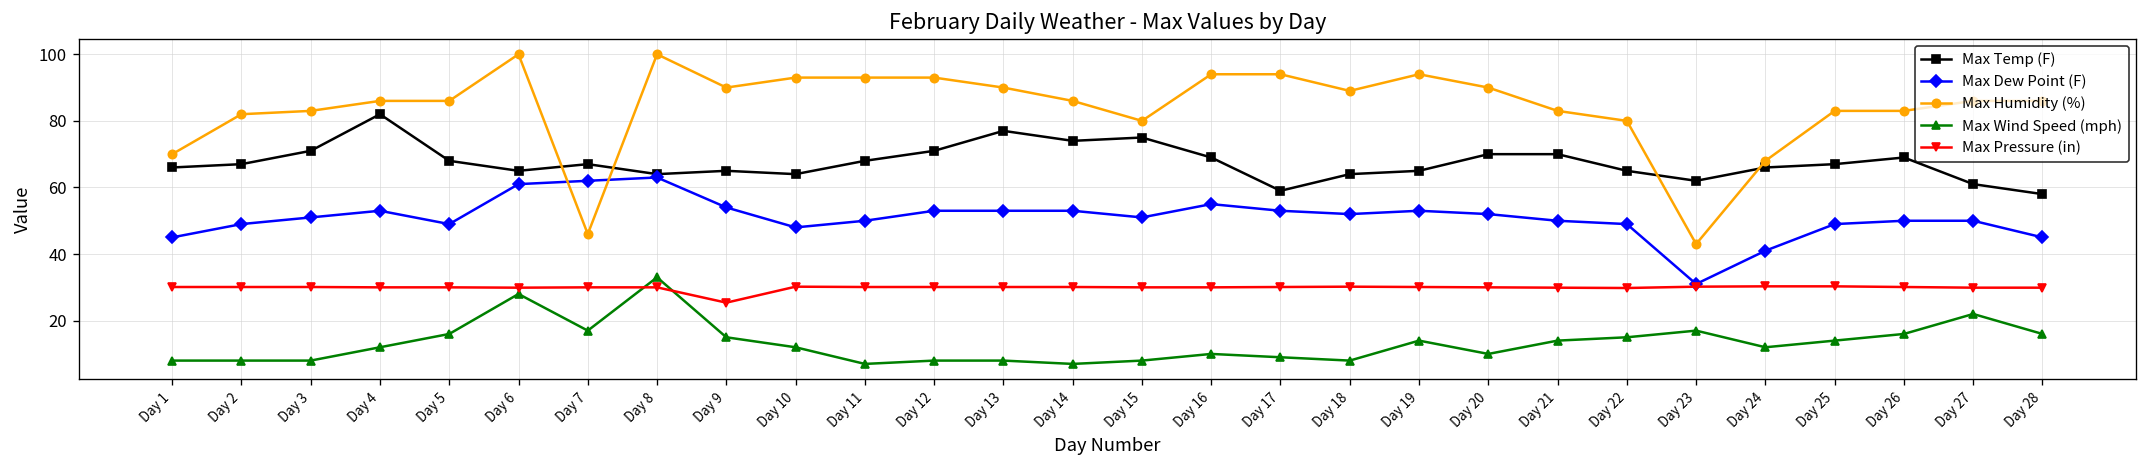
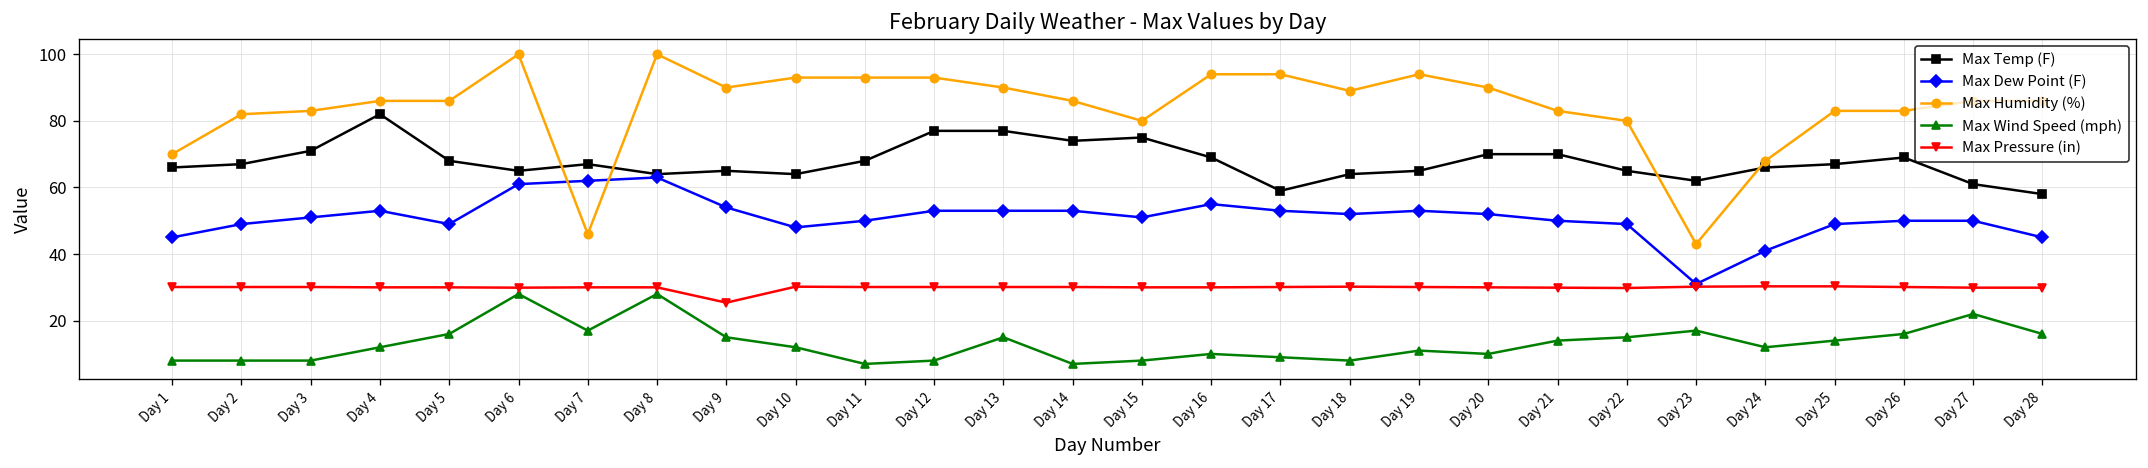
  {
    "Max Temp (F)": {
      "Day 1": 66,
      "Day 2": 67,
      "Day 3": 71,
      "Day 4": 82,
      "Day 5": 68,
      "Day 6": 65,
      "Day 7": 67,
      "Day 8": 64,
      "Day 9": 65,
      "Day 10": 64,
      "Day 11": 68,
-     "Day 12": 71,
+     "Day 12": 77,
      "Day 13": 77,
      "Day 14": 74,
      "Day 15": 75,
      "Day 16": 69,
      "Day 17": 59,
      "Day 18": 64,
      "Day 19": 65,
      "Day 20": 70,
      "Day 21": 70,
      "Day 22": 65,
      "Day 23": 62,
      "Day 24": 66,
      "Day 25": 67,
      "Day 26": 69,
      "Day 27": 61,
      "Day 28": 58
    },
    "Max Dew Point (F)": {
      "Day 1": 45,
      "Day 2": 49,
      "Day 3": 51,
      "Day 4": 53,
      "Day 5": 49,
      "Day 6": 61,
      "Day 7": 62,
      "Day 8": 63,
      "Day 9": 54,
      "Day 10": 48,
      "Day 11": 50,
      "Day 12": 53,
      "Day 13": 53,
      "Day 14": 53,
      "Day 15": 51,
      "Day 16": 55,
      "Day 17": 53,
      "Day 18": 52,
      "Day 19": 53,
      "Day 20": 52,
      "Day 21": 50,
      "Day 22": 49,
      "Day 24": 41,
      "Day 25": 49,
      "Day 26": 50,
      "Day 27": 50,
      "Day 28": 45
    },
    "Max Humidity (%)": {
      "Day 1": 70,
      "Day 2": 82,
      "Day 3": 83,
      "Day 4": 86,
      "Day 5": 86,
      "Day 6": 100,
      "Day 7": 46,
      "Day 8": 100,
      "Day 9": 90,
      "Day 10": 93,
      "Day 11": 93,
      "Day 12": 93,
      "Day 13": 90,
      "Day 14": 86,
      "Day 15": 80,
      "Day 16": 94,
      "Day 17": 94,
      "Day 18": 89,
      "Day 19": 94,
      "Day 20": 90,
      "Day 21": 83,
      "Day 22": 80,
      "Day 23": 43,
      "Day 24": 68,
      "Day 25": 83,
      "Day 26": 83
    },
    "Max Wind Speed (mph)": {
      "Day 1": 8,
      "Day 2": 8,
      "Day 3": 8,
      "Day 4": 12,
      "Day 5": 16,
      "Day 6": 28,
      "Day 7": 17,
-     "Day 8": 33,
+     "Day 8": 28,
      "Day 9": 15,
      "Day 10": 12,
      "Day 11": 7,
      "Day 12": 8,
-     "Day 13": 8,
+     "Day 13": 15,
      "Day 14": 7,
      "Day 15": 8,
      "Day 16": 10,
      "Day 17": 9,
      "Day 18": 8,
-     "Day 19": 14,
+     "Day 19": 11,
      "Day 20": 10,
      "Day 21": 14,
      "Day 22": 15,
      "Day 23": 17,
      "Day 24": 12,
      "Day 25": 14,
      "Day 26": 16,
      "Day 27": 22,
      "Day 28": 16
    },
    "Max Pressure (in)": {
      "Day 1": 30,
      "Day 2": 30,
      "Day 3": 30,
      "Day 4": 30,
      "Day 5": 30,
      "Day 6": 30,
      "Day 7": 30,
      "Day 8": 30,
      "Day 9": 25,
      "Day 10": 30,
      "Day 11": 30,
      "Day 12": 30,
      "Day 13": 30,
      "Day 14": 30,
      "Day 15": 30,
      "Day 16": 30,
      "Day 17": 30,
      "Day 18": 30,
      "Day 19": 30,
      "Day 20": 30,
      "Day 21": 30,
      "Day 22": 30,
      "Day 24": 30,
      "Day 25": 30,
      "Day 26": 30,
      "Day 27": 30,
      "Day 28": 30
    }
  }
